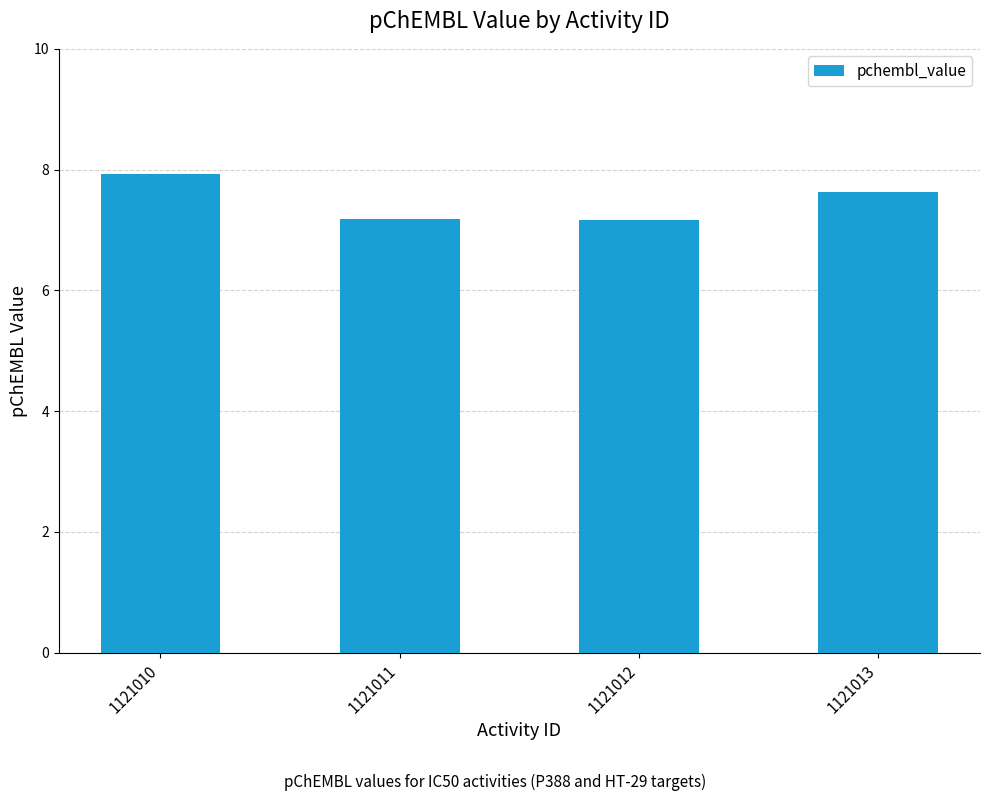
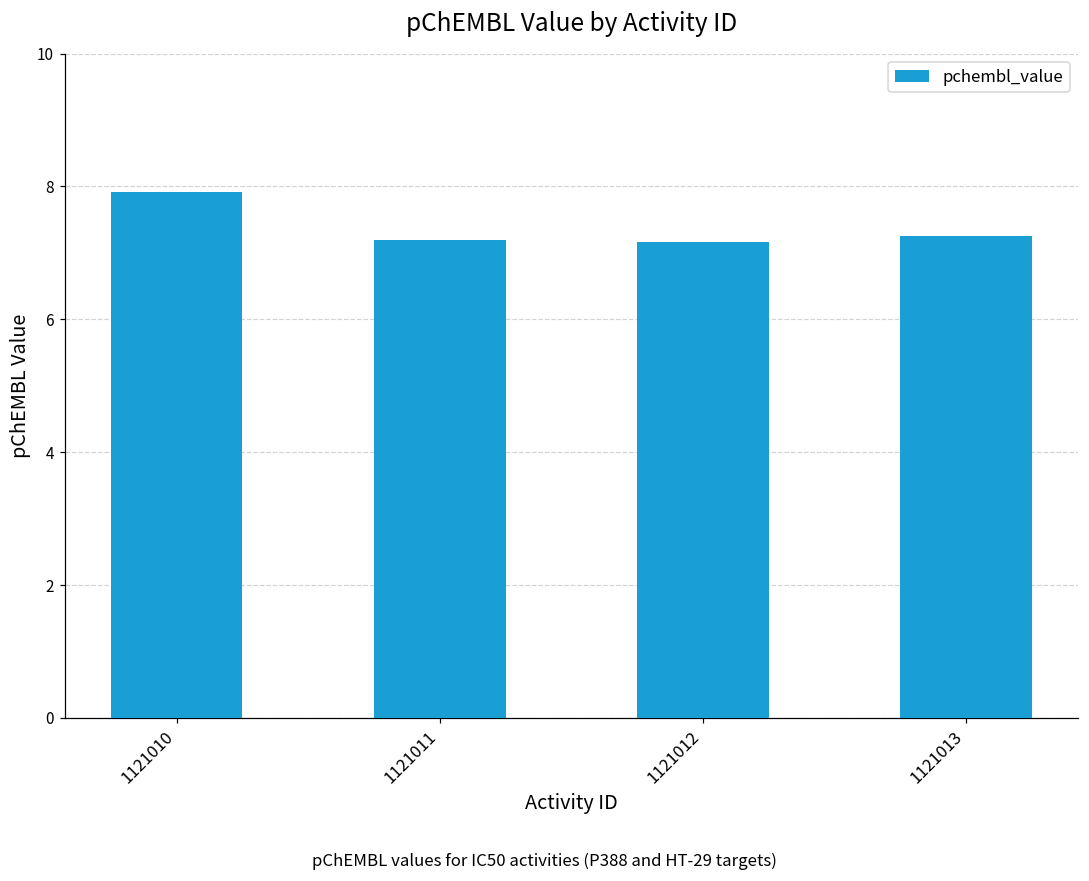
  {
    "1121010": 7.9,
    "1121011": 7.2,
    "1121012": 7.2,
-   "1121013": 7.6
+   "1121013": 7.3
  }
